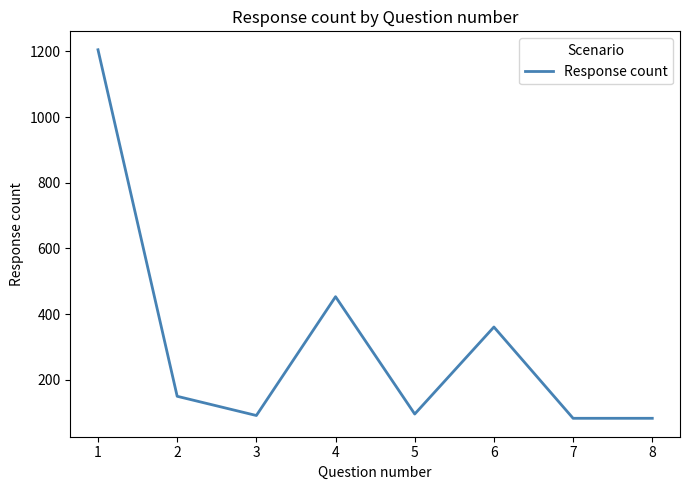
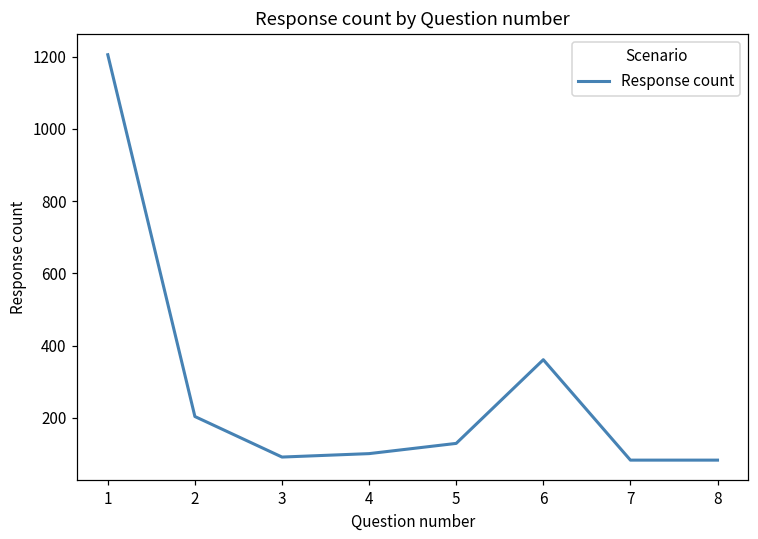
  {
    "1": 1210,
-   "2": 150,
+   "2": 200,
    "3": 90,
-   "4": 450,
-   "5": 100,
+   "4": 100,
+   "5": 130,
    "6": 360,
    "7": 80,
    "8": 80
  }
